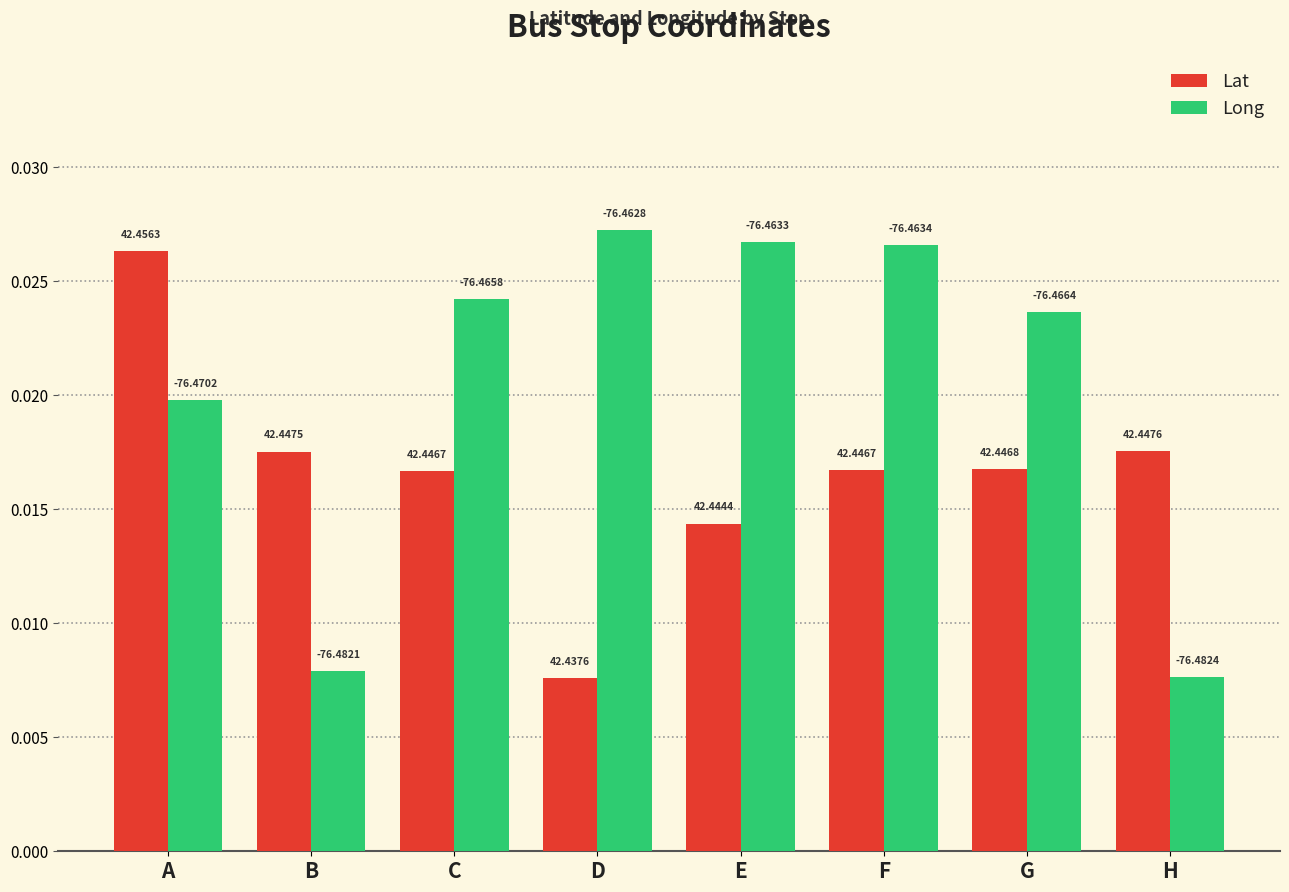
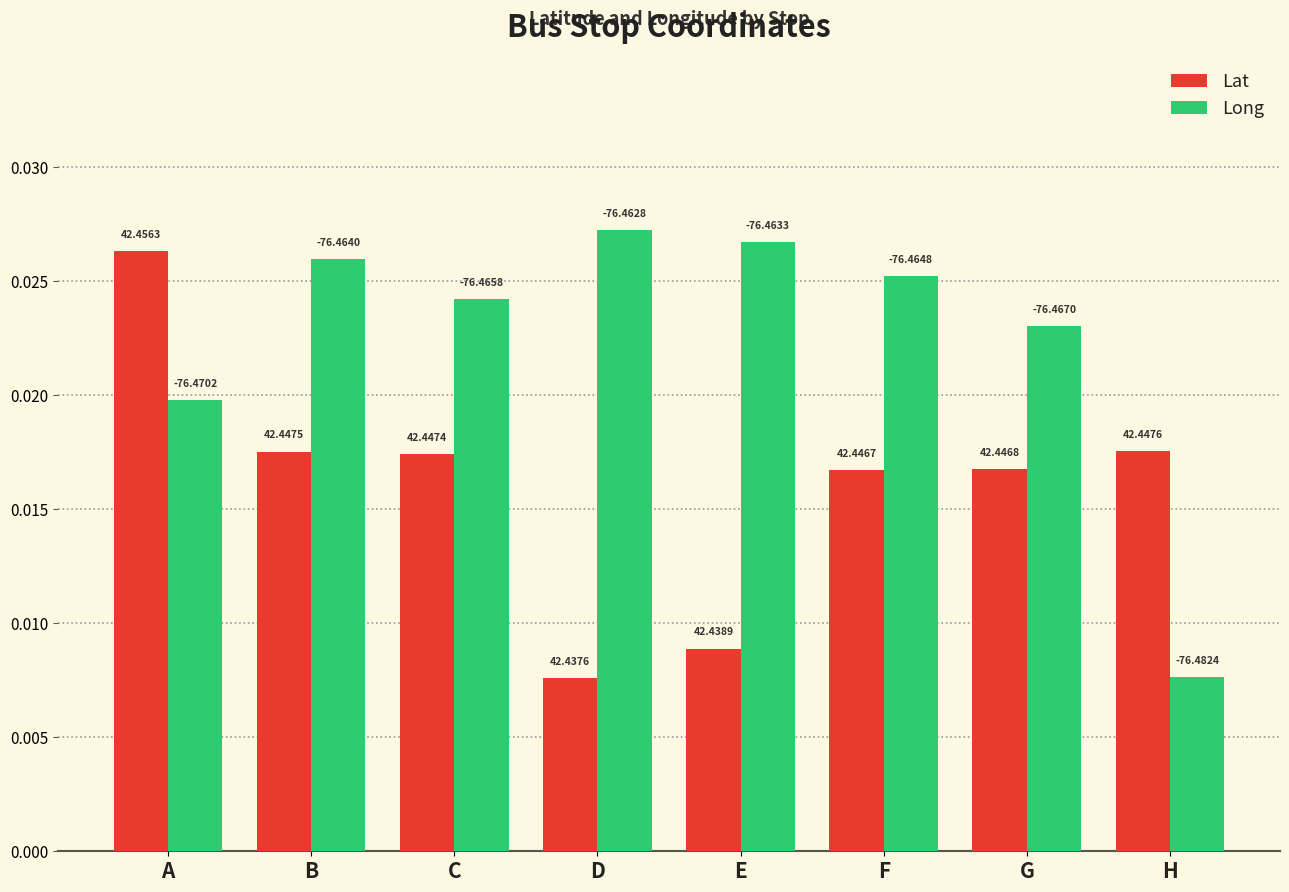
  {
    "Lat": {
-     "C": 42.4467,
-     "E": 42.4444
+     "C": 42.4474,
+     "E": 42.4389
    },
    "Long": {
-     "B": -76.4821,
-     "F": -76.4634,
-     "G": -76.4664
+     "B": -76.4640,
+     "F": -76.4648,
+     "G": -76.4670
    }
  }
